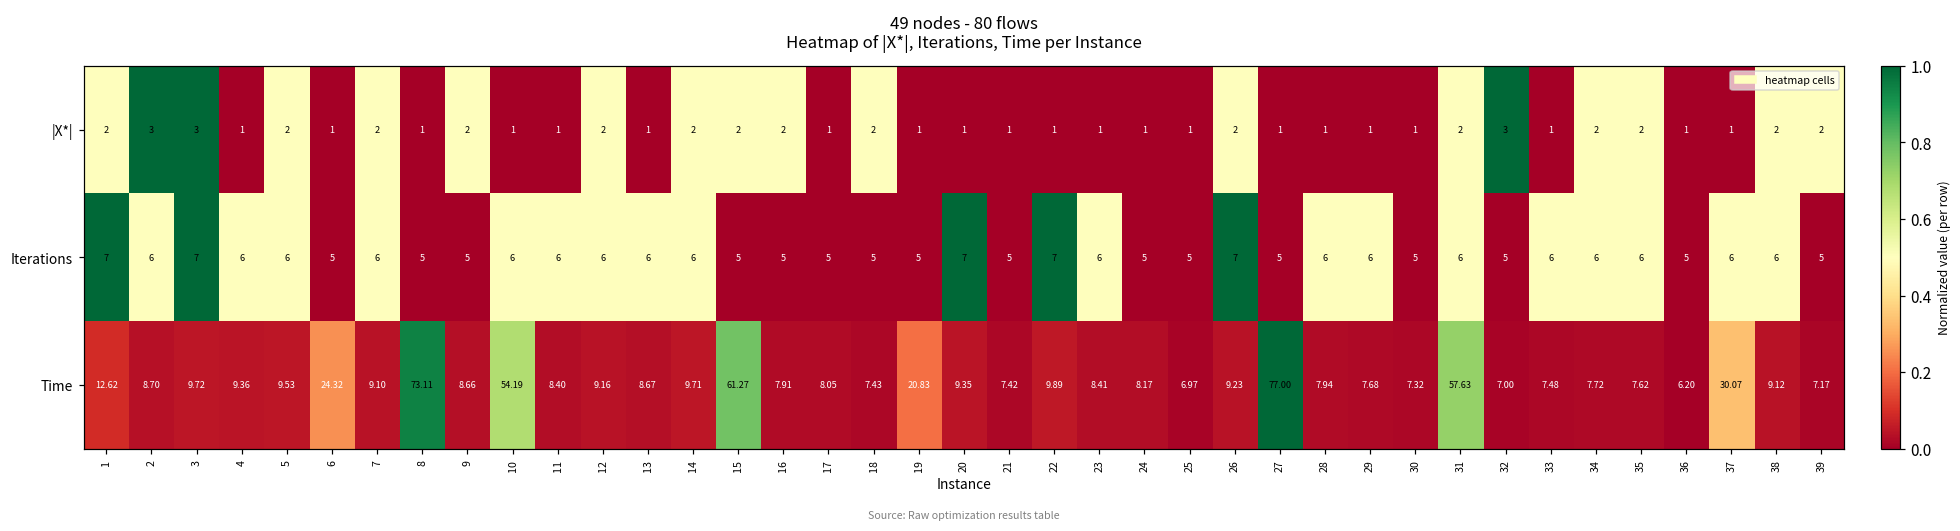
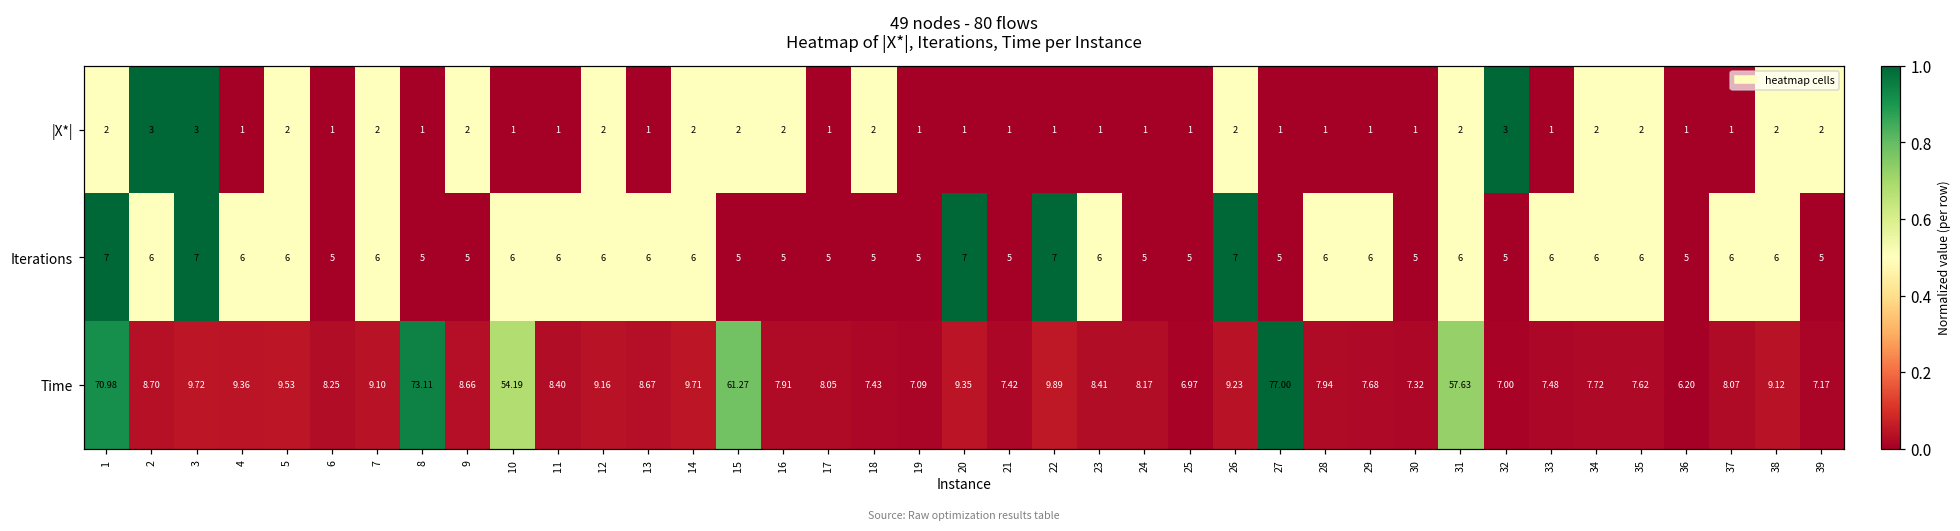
  {
    "|X*|": {
      "1": 2,
      "2": 3,
      "3": 3,
      "4": 1,
      "5": 2,
      "6": 1,
      "7": 2,
      "8": 1,
      "9": 2,
      "10": 1,
      "11": 1,
      "12": 2,
      "13": 1,
      "14": 2,
      "15": 2,
      "16": 2,
      "17": 1,
      "18": 2,
      "19": 1,
      "20": 1,
      "21": 1,
      "22": 1,
      "23": 1,
      "24": 1,
      "25": 1,
      "26": 2,
      "27": 1,
      "28": 1,
      "29": 1,
      "30": 1,
      "31": 2,
      "32": 3,
      "33": 1,
      "34": 2,
      "35": 2,
      "36": 1,
      "37": 1,
      "38": 2,
      "39": 2
    },
    "Iterations": {
      "1": 7,
      "2": 6,
      "3": 7,
      "4": 6,
      "5": 6,
      "6": 5,
      "7": 6,
      "8": 5,
      "9": 5,
      "10": 6,
      "11": 6,
      "12": 6,
      "13": 6,
      "14": 6,
      "15": 5,
      "16": 5,
      "17": 5,
      "18": 5,
      "19": 5,
      "20": 7,
      "21": 5,
      "22": 7,
      "23": 6,
      "24": 5,
      "25": 5,
      "26": 7,
      "27": 5,
      "28": 6,
      "29": 6,
      "30": 5,
      "31": 6,
      "32": 5,
      "33": 6,
      "34": 6,
      "35": 6,
      "36": 5,
      "37": 6,
      "38": 6,
      "39": 5
    },
    "Time": {
-     "1": 12.62,
+     "1": 70.98,
      "2": 8.70,
      "3": 9.72,
      "4": 9.36,
      "5": 9.53,
-     "6": 24.32,
+     "6": 8.25,
      "7": 9.10,
      "8": 73.11,
      "9": 8.66,
      "10": 54.19,
      "11": 8.40,
      "12": 9.16,
      "13": 8.67,
      "14": 9.71,
      "15": 61.27,
      "16": 7.91,
      "17": 8.05,
      "18": 7.43,
-     "19": 20.83,
+     "19": 7.09,
      "20": 9.35,
      "21": 7.42,
      "22": 9.89,
      "23": 8.41,
      "24": 8.17,
      "25": 6.97,
      "26": 9.23,
      "27": 77.00,
      "28": 7.94,
      "29": 7.68,
      "30": 7.32,
      "31": 57.63,
      "32": 7.00,
      "33": 7.48,
      "34": 7.72,
      "35": 7.62,
      "36": 6.20,
-     "37": 30.07,
+     "37": 8.07,
      "38": 9.12,
      "39": 7.17
    }
  }
